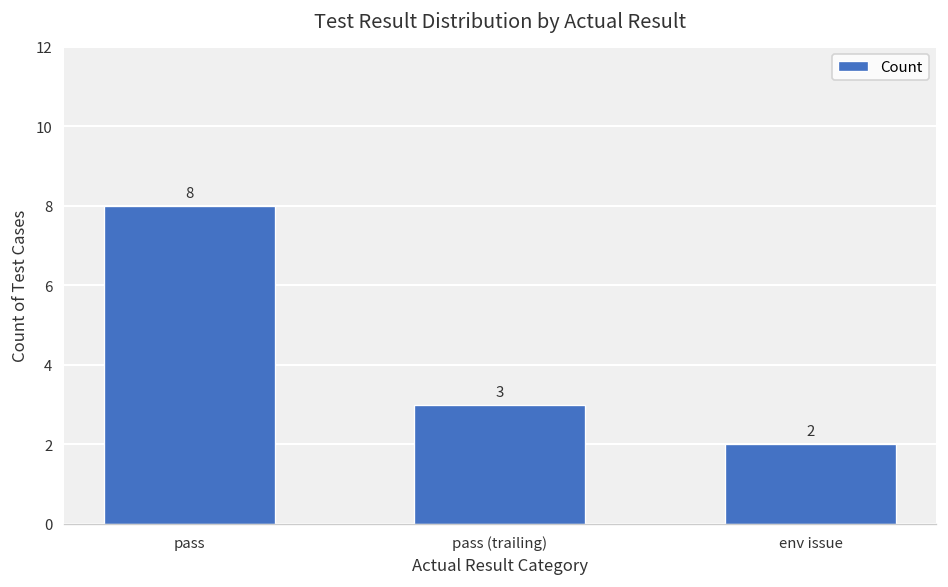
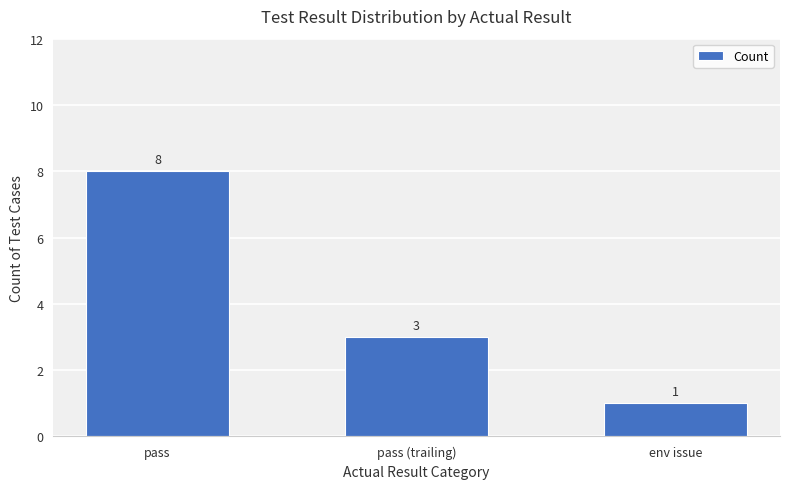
  {
    "pass": 8,
    "pass (trailing)": 3,
-   "env issue": 2
+   "env issue": 1
  }
